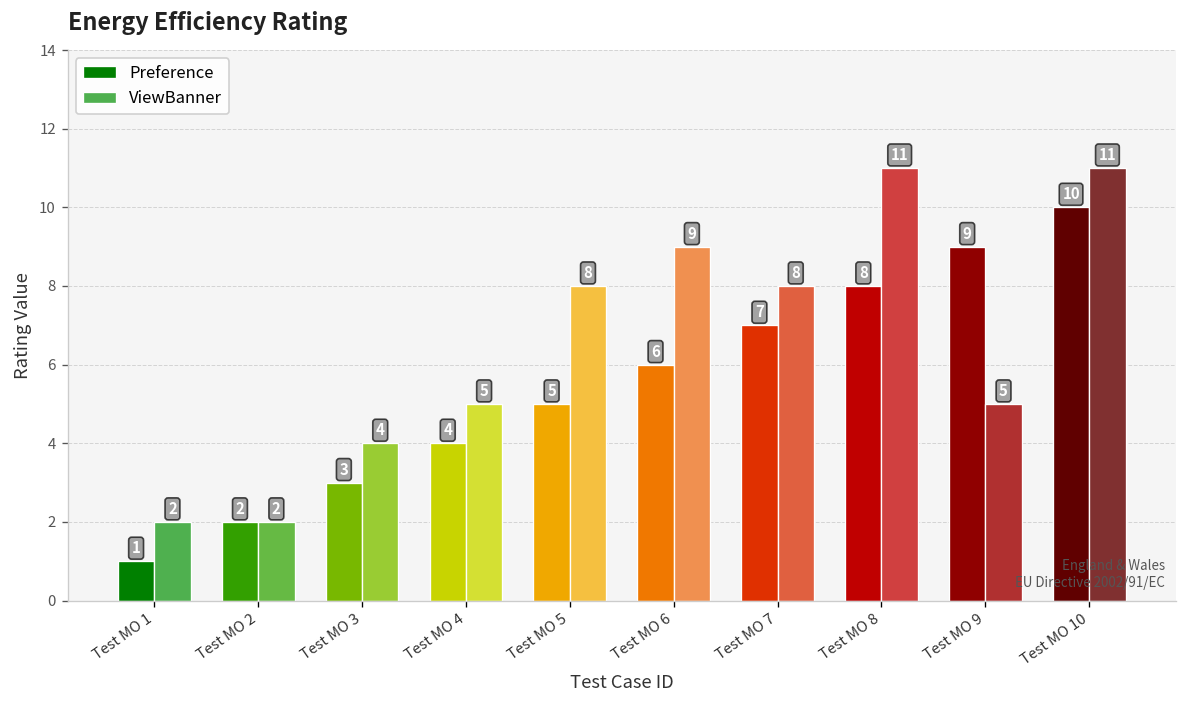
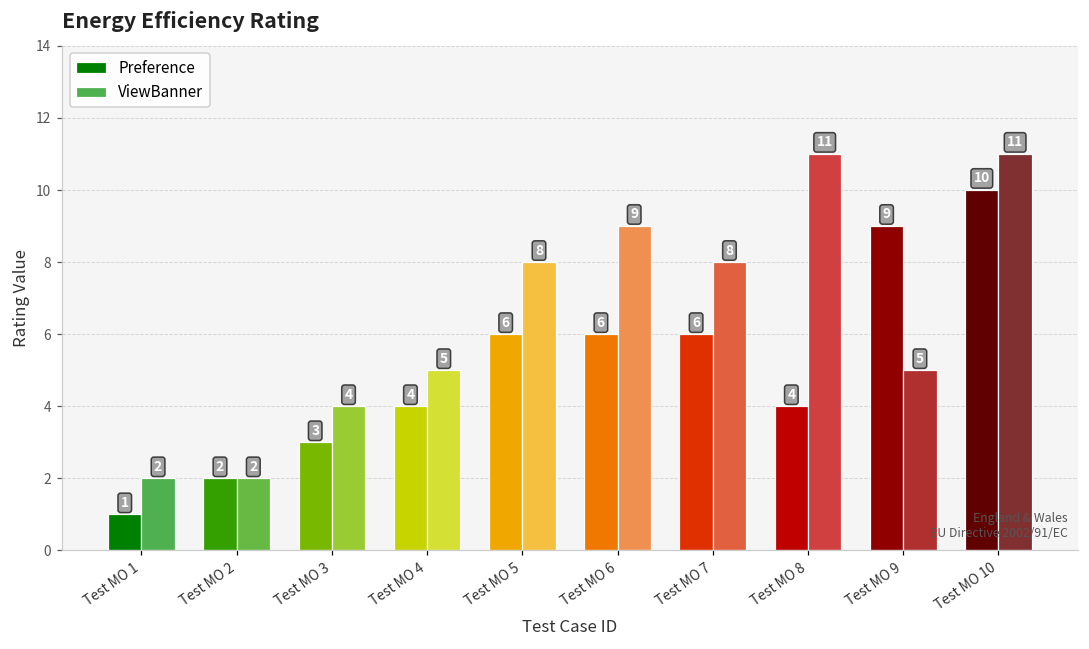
  {
    "Preference": {
-     "Test MO 5": 5,
-     "Test MO 7": 7,
-     "Test MO 8": 8
+     "Test MO 5": 6,
+     "Test MO 7": 6,
+     "Test MO 8": 4
    }
  }
